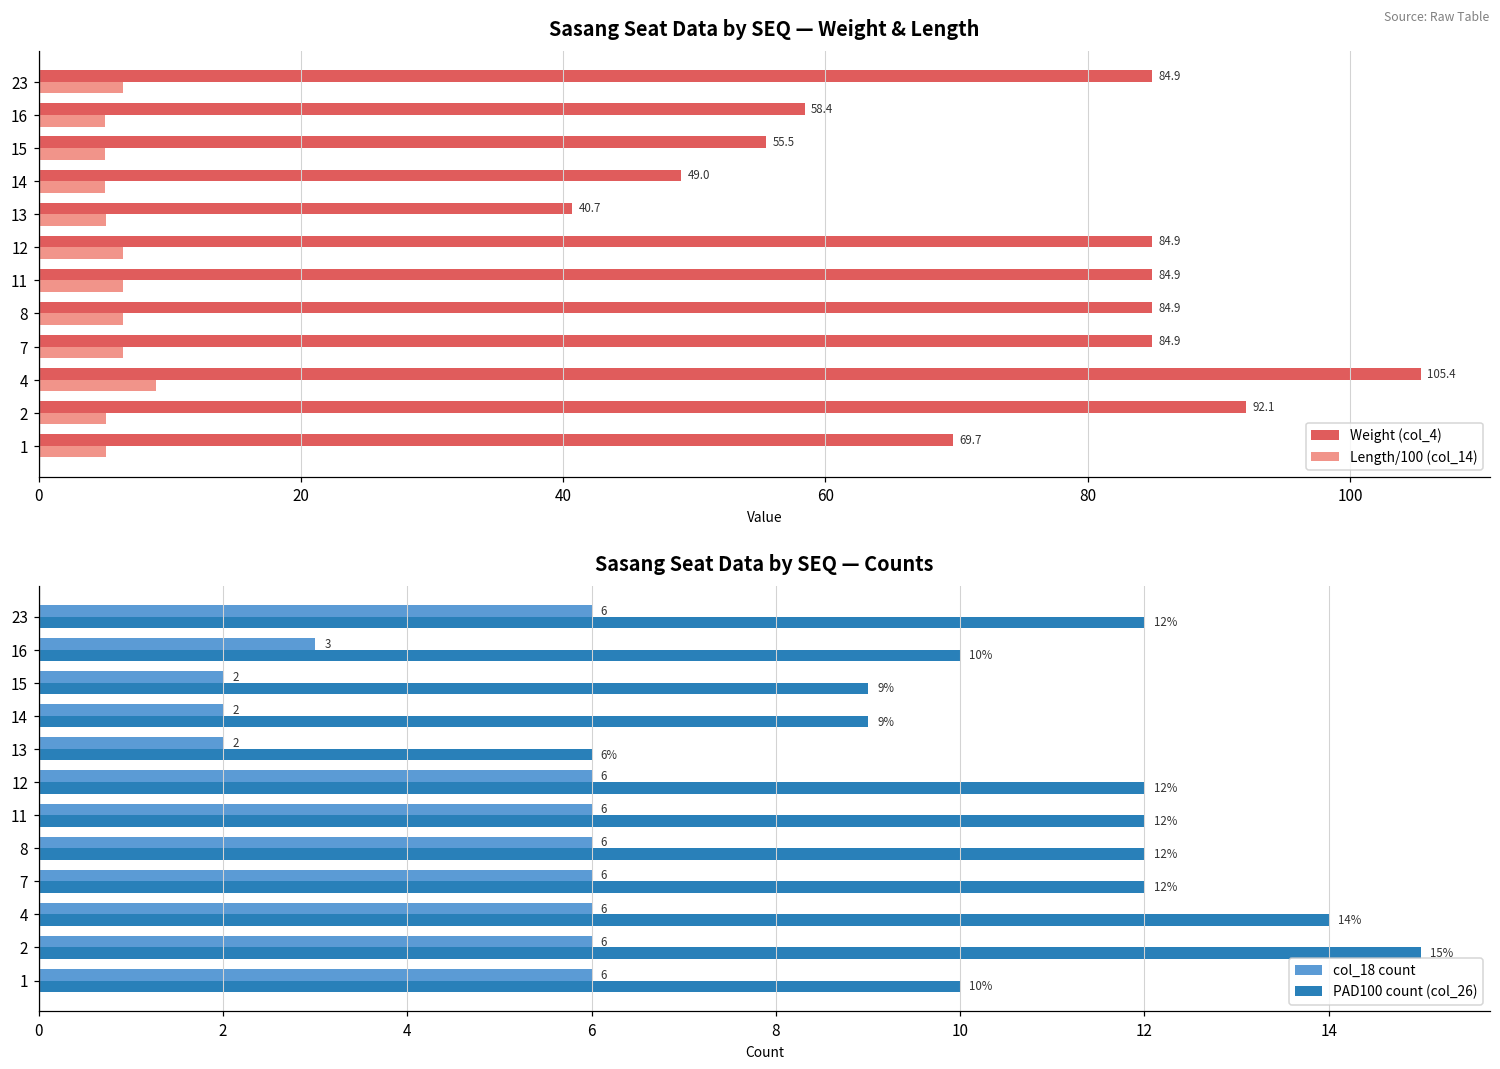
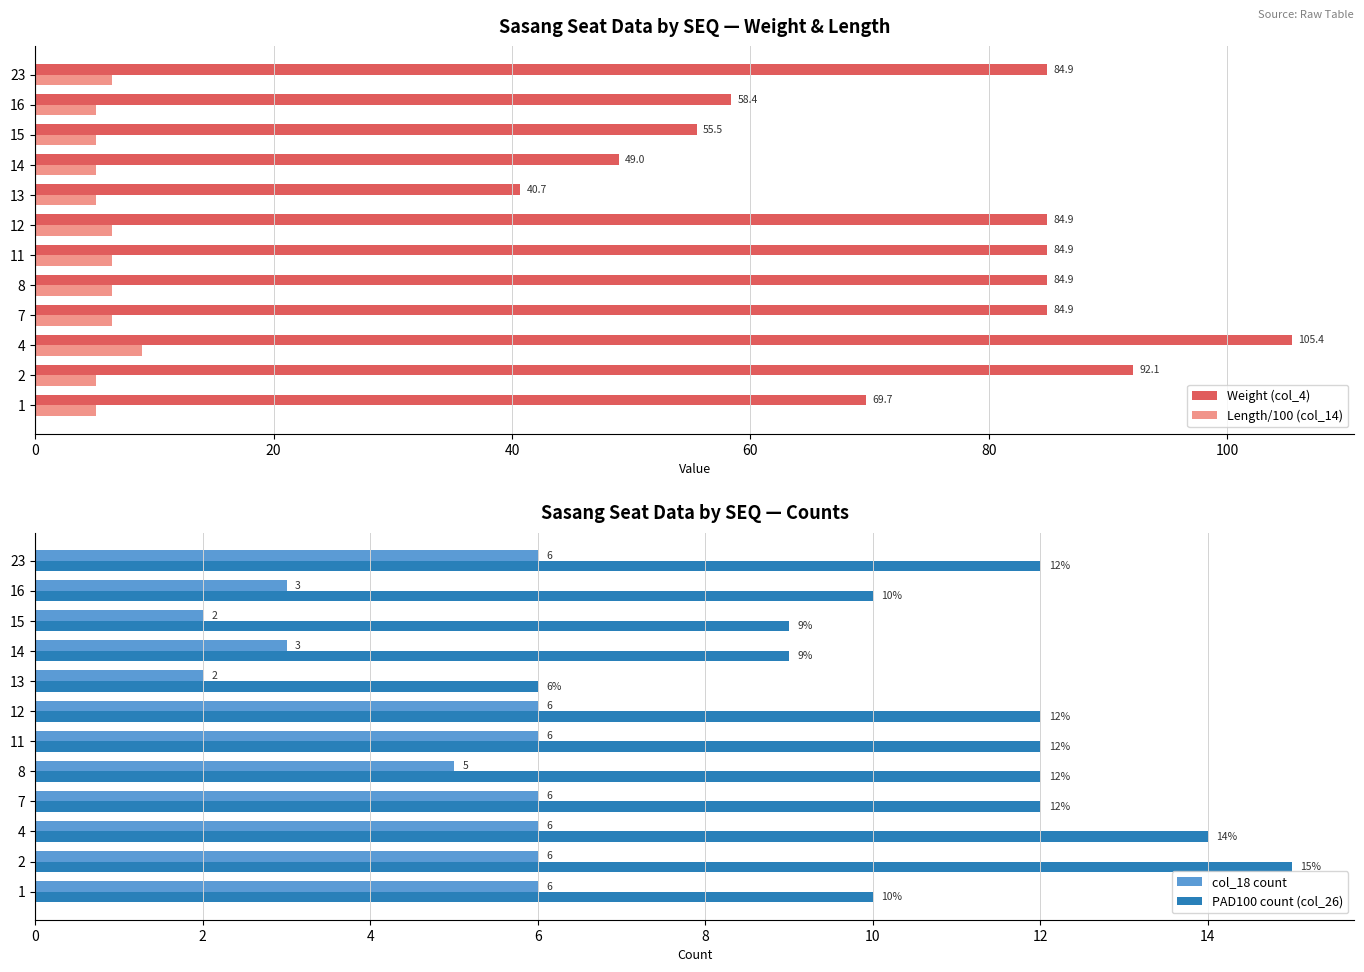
  {
    "Sasang Seat Data by SEQ — Weight & Length": {
      "Weight (col_4)": {
        "23": "84.9",
        "16": "58.4",
        "15": "55.5",
        "14": "49.0",
        "13": "40.7",
        "12": "84.9",
        "11": "84.9",
        "8": "84.9",
        "7": "84.9",
        "4": "105.4",
        "2": "92.1",
        "1": "69.7"
      },
      "Length/100 (col_14)": {
        "23": "6.5",
        "16": "5.1",
        "15": "5.1",
        "14": "5.1",
        "13": "5.1",
        "12": "6.5",
        "11": "6.5",
        "8": "6.5",
        "7": "6.5",
        "4": "9.0",
        "2": "5.1",
        "1": "5.1"
      }
    },
    "Sasang Seat Data by SEQ — Counts": {
      "col_18 count": {
        "23": "6",
        "16": "3",
        "15": "2",
-       "14": "2",
+       "14": "3",
        "13": "2",
        "12": "6",
        "11": "6",
-       "8": "6",
+       "8": "5",
        "7": "6",
        "4": "6",
        "2": "6",
        "1": "6"
      },
      "PAD100 count (col_26)": {
        "23": "12%",
        "16": "10%",
        "15": "9%",
        "14": "9%",
        "13": "6%",
        "12": "12%",
        "11": "12%",
        "8": "12%",
        "7": "12%",
        "4": "14%",
        "1": "10%"
      }
    }
  }
